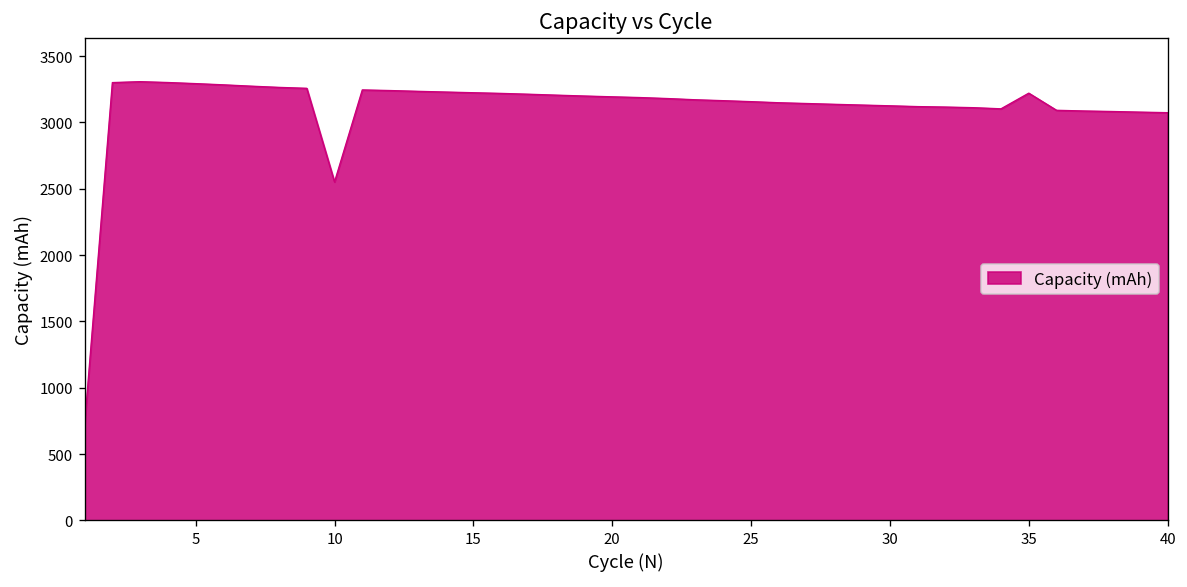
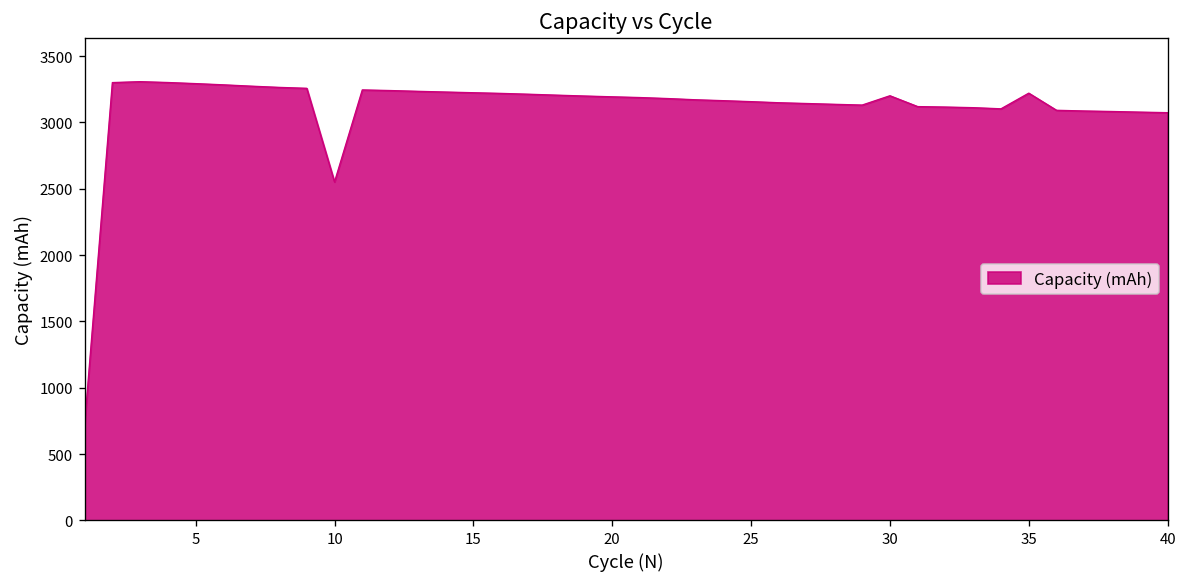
  {
    "5": 3290,
    "10": 2550,
    "15": 3220,
    "20": 3190,
    "25": 3160,
-   "30": 3130,
+   "30": 3200,
    "35": 3220,
    "40": 3070
  }
